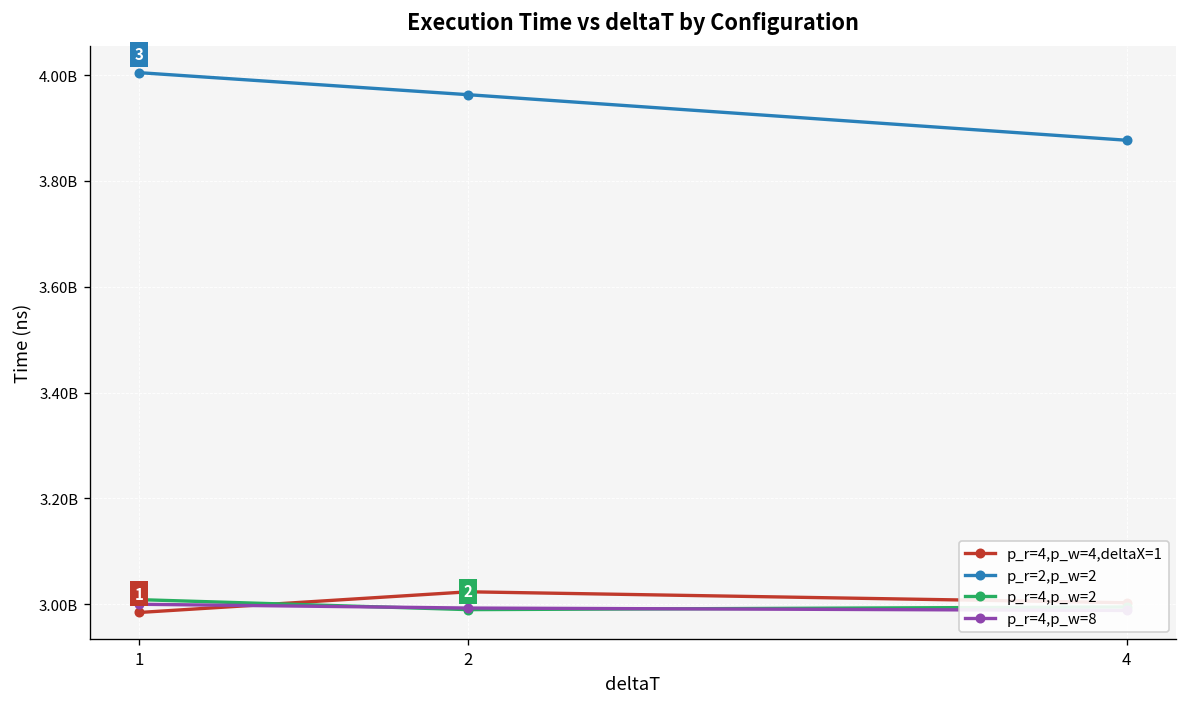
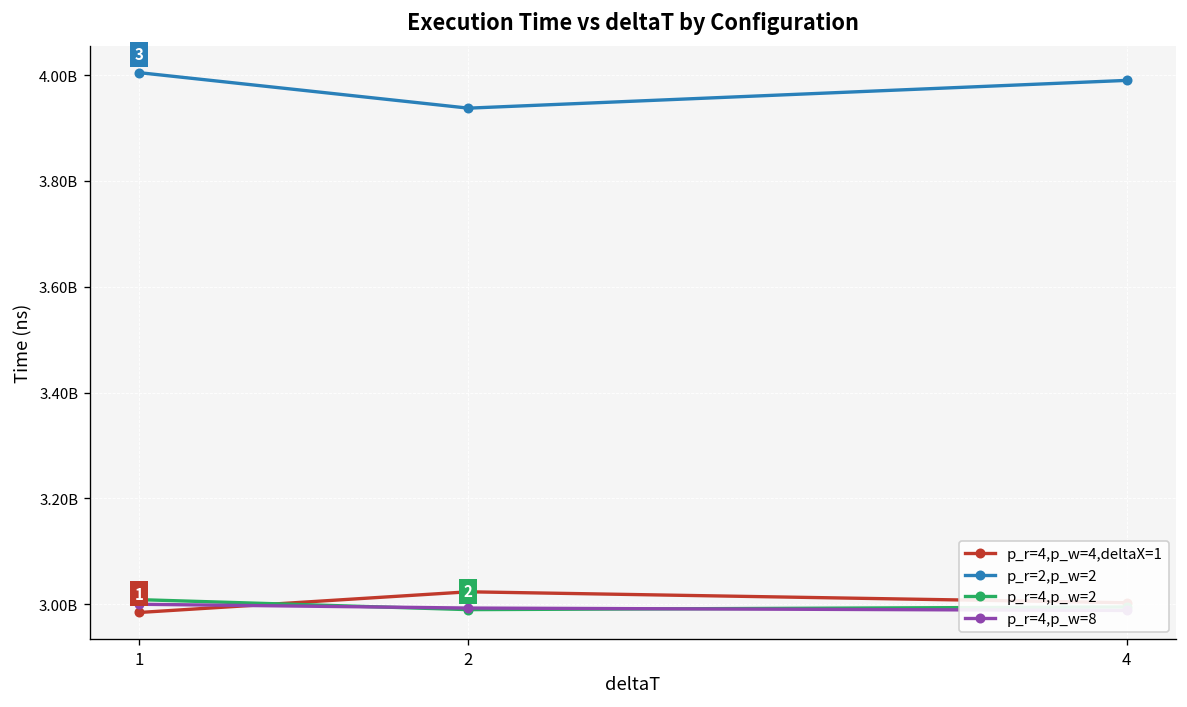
  {
    "p_r=4,p_w=4,deltaX=1": {
      "1": 2980000000
    },
    "p_r=2,p_w=2": {
-     "2": 3960000000,
-     "4": 3880000000
+     "2": 3940000000,
+     "4": 3990000000
    }
  }
